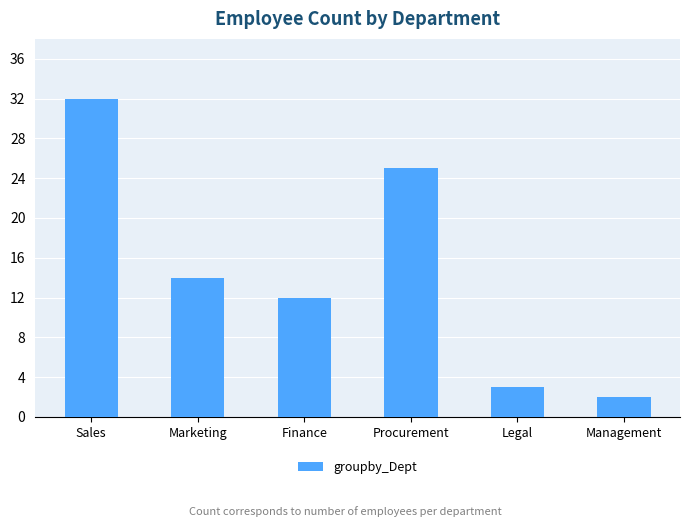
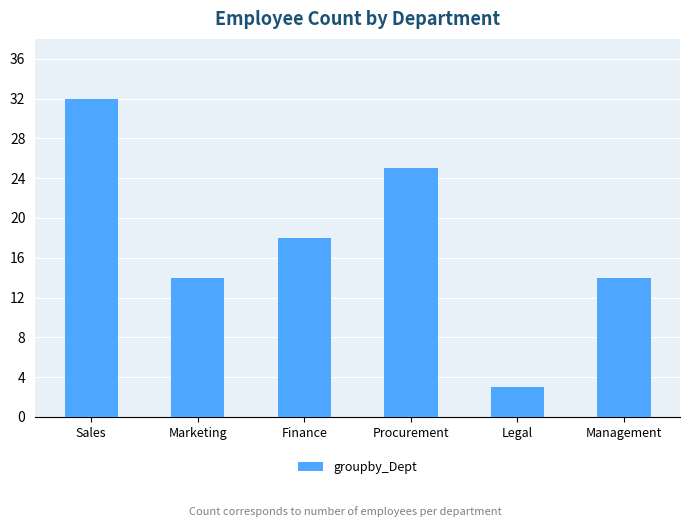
  {
    "Sales": 32,
    "Marketing": 14,
-   "Finance": 12,
+   "Finance": 18,
    "Procurement": 25,
    "Legal": 3,
-   "Management": 2
+   "Management": 14
  }
